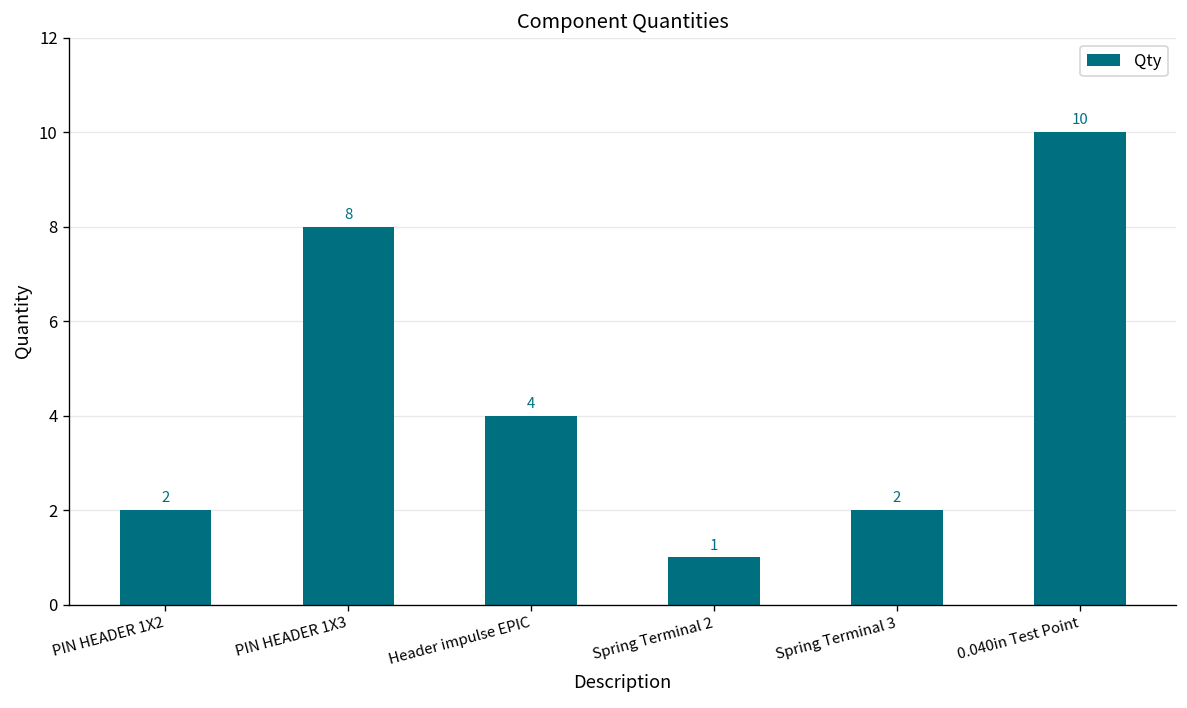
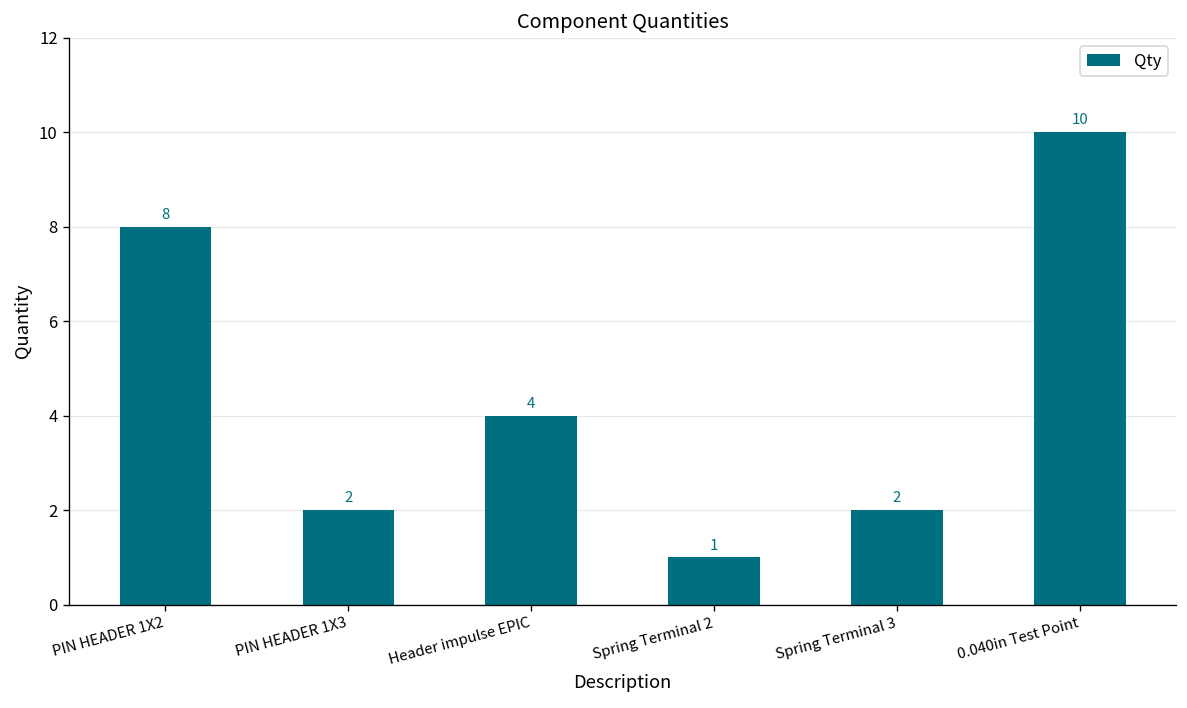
  {
-   "PIN HEADER 1X2": 2,
-   "PIN HEADER 1X3": 8,
+   "PIN HEADER 1X2": 8,
+   "PIN HEADER 1X3": 2,
    "Header impulse EPIC": 4,
    "Spring Terminal 2": 1,
    "Spring Terminal 3": 2,
    "0.040in Test Point": 10
  }
